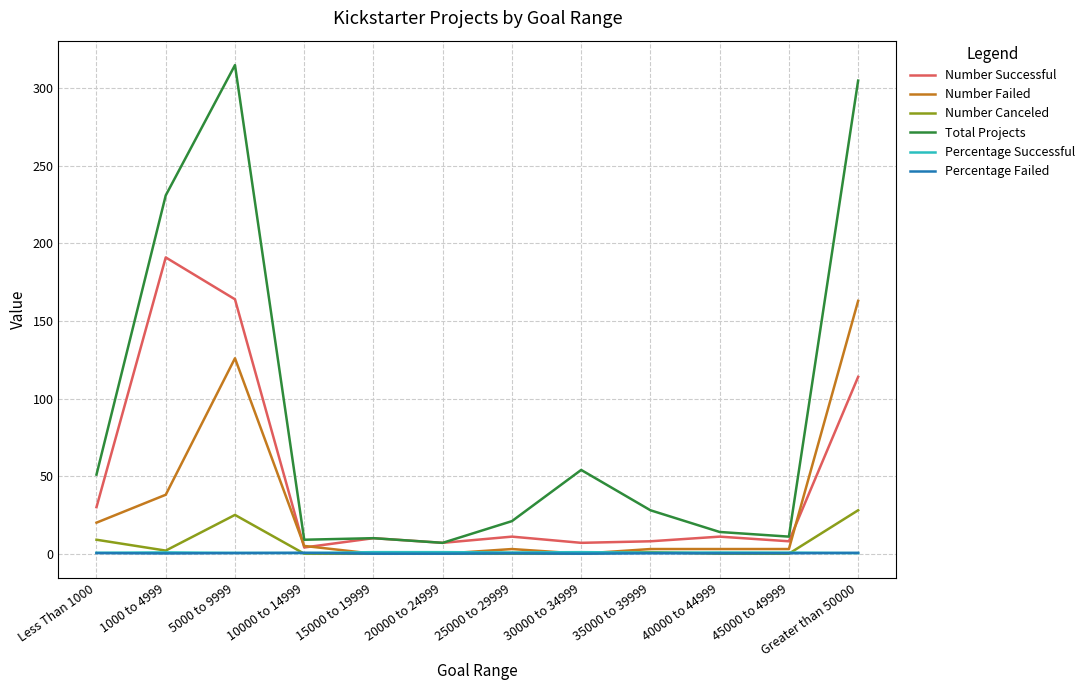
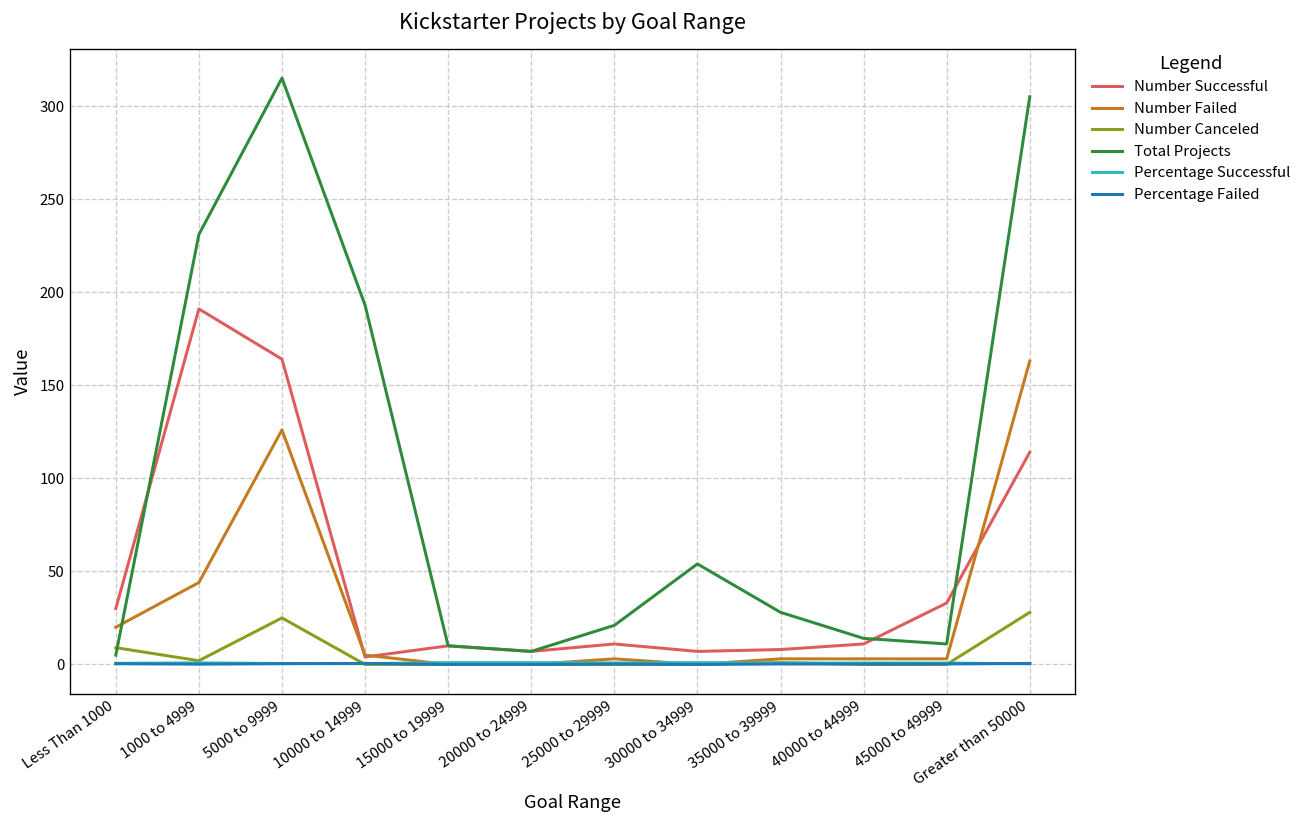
  {
    "Number Successful": {
      "Less Than 1000": 30,
      "1000 to 4999": 191,
      "5000 to 9999": 164,
      "25000 to 29999": 11,
      "30000 to 34999": 7,
      "35000 to 39999": 8,
      "40000 to 44999": 11,
-     "45000 to 49999": 8,
+     "45000 to 49999": 33,
      "Greater than 50000": 114
    },
    "Number Failed": {
      "Less Than 1000": 20,
-     "1000 to 4999": 38,
+     "1000 to 4999": 44,
      "5000 to 9999": 126,
      "25000 to 29999": 3,
      "35000 to 39999": 3,
      "40000 to 44999": 3,
      "45000 to 49999": 3,
      "Greater than 50000": 163
    },
    "Number Canceled": {
      "Less Than 1000": 9,
      "5000 to 9999": 25,
      "Greater than 50000": 28
    },
    "Total Projects": {
-     "Less Than 1000": 51,
+     "Less Than 1000": 5,
      "1000 to 4999": 231,
      "5000 to 9999": 315,
-     "10000 to 14999": 9,
+     "10000 to 14999": 193,
      "25000 to 29999": 21,
      "30000 to 34999": 54,
      "35000 to 39999": 28,
      "40000 to 44999": 14,
      "45000 to 49999": 11,
      "Greater than 50000": 305
    }
  }
